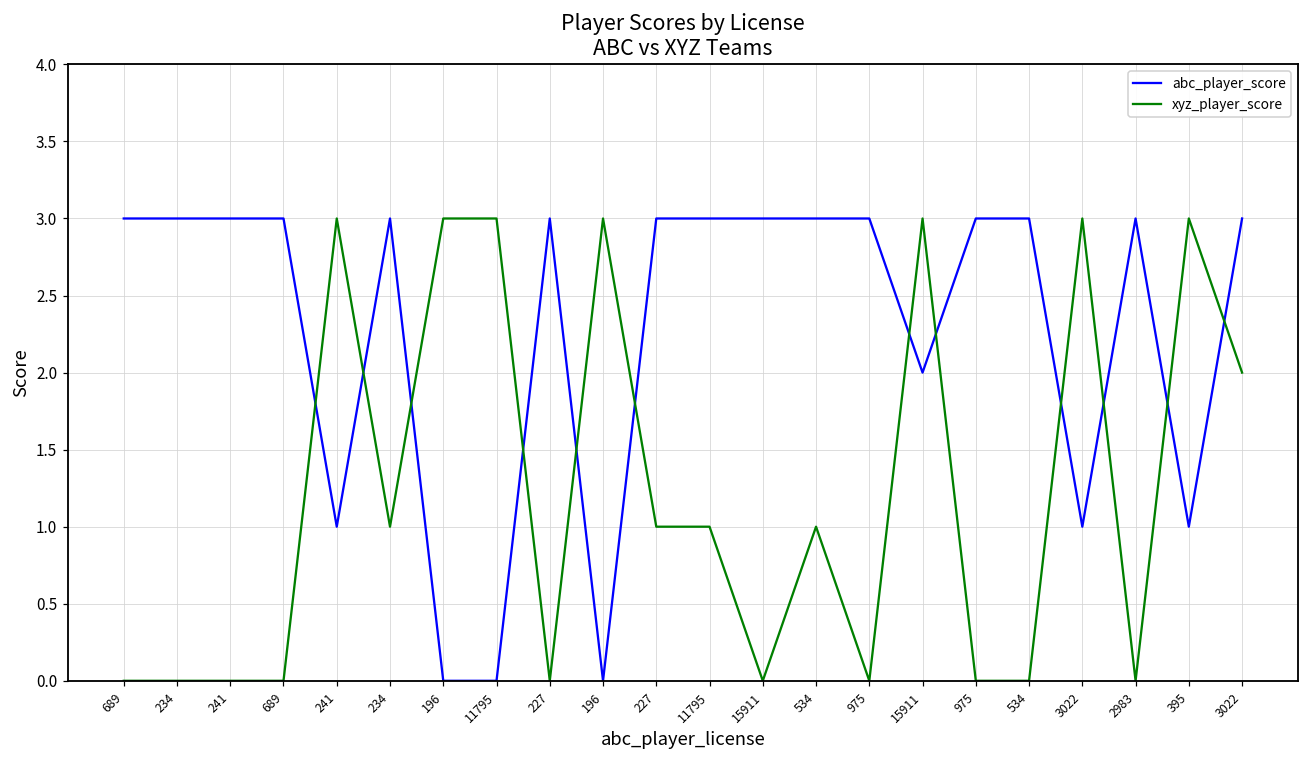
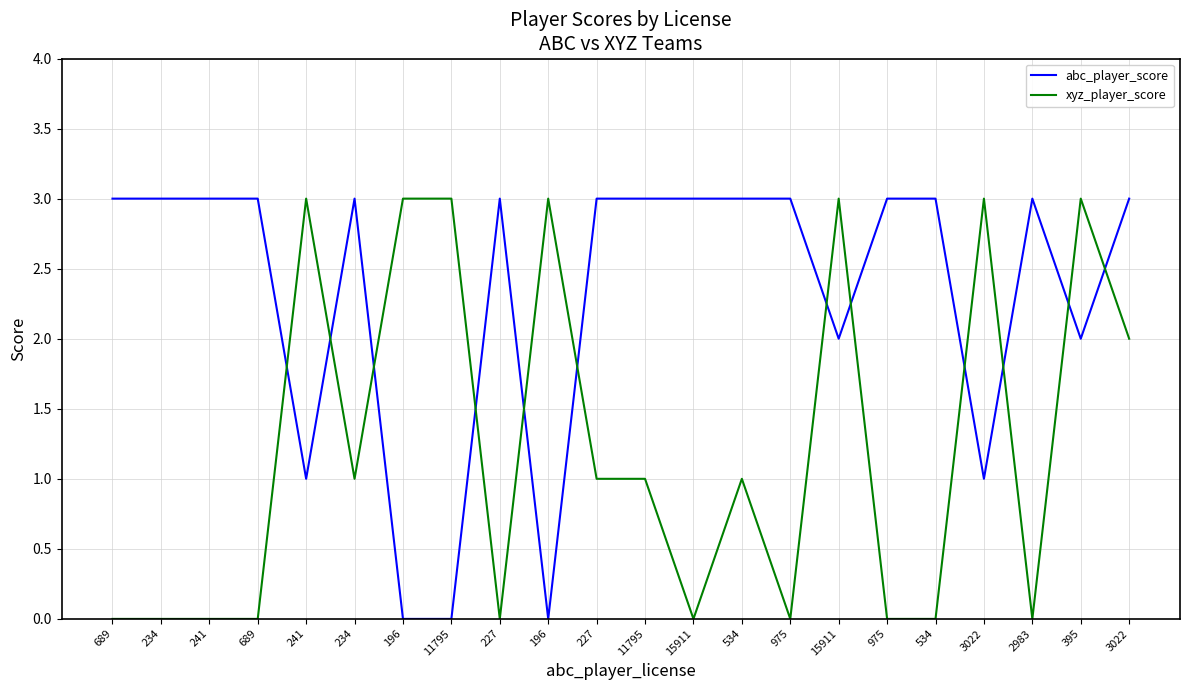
  {
    "abc_player_score": {
      "2983": 3,
-     "395": 1
+     "395": 2
    },
    "xyz_player_score": {
      "2983": 0,
      "395": 3
    }
  }
